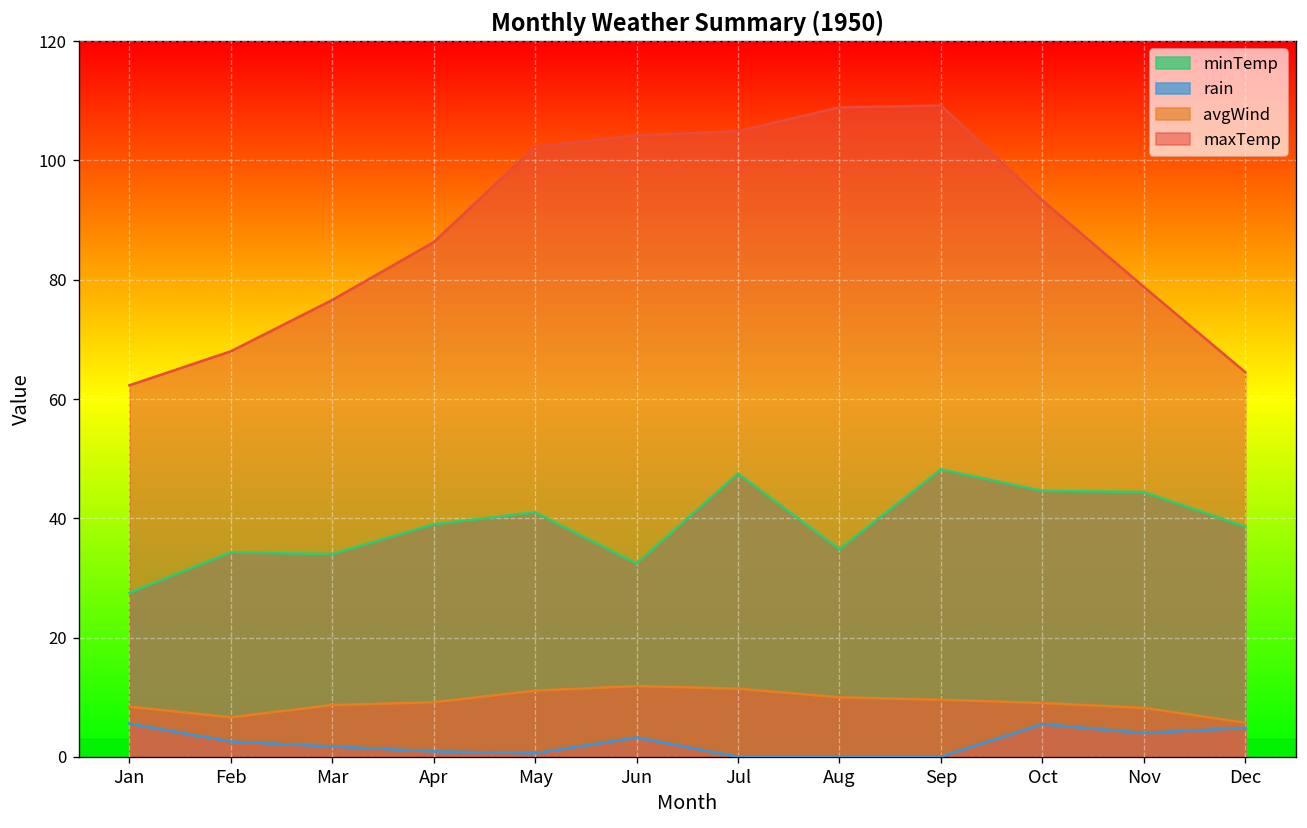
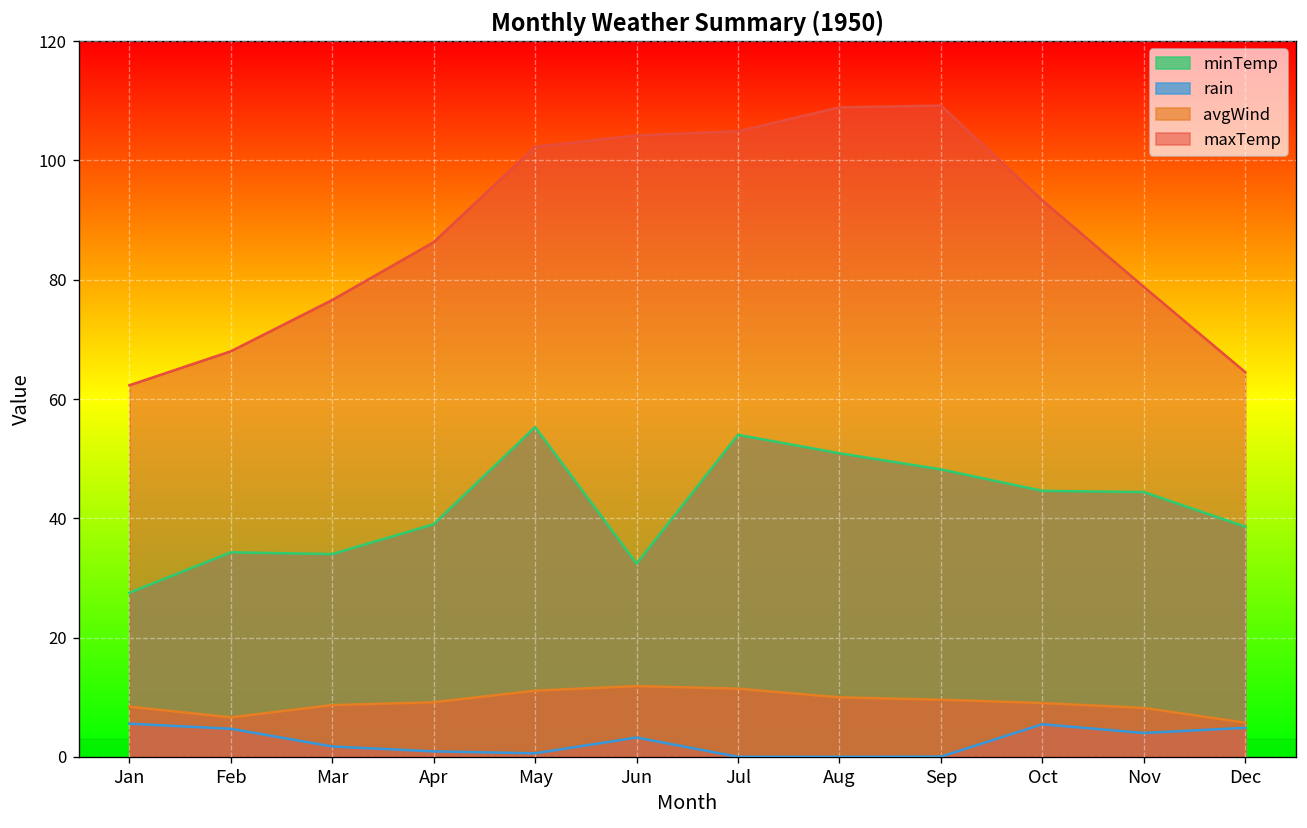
  {
    "minTemp": {
      "Jan": 28,
      "Feb": 34,
      "Mar": 34,
      "Apr": 39,
-     "May": 41,
+     "May": 55,
      "Jun": 32,
-     "Jul": 48,
-     "Aug": 35,
+     "Jul": 54,
+     "Aug": 51,
      "Sep": 48,
      "Oct": 45,
      "Nov": 44,
      "Dec": 39
    },
    "rain": {
      "Jan": 6,
-     "Feb": 3,
+     "Feb": 5,
      "Mar": 2,
      "Apr": 1,
      "May": 1,
      "Jun": 3,
      "Jul": 0,
      "Aug": 0,
      "Sep": 0,
      "Oct": 5,
      "Nov": 4,
      "Dec": 5
    }
  }
